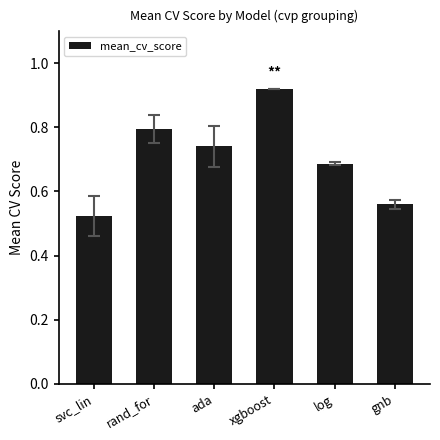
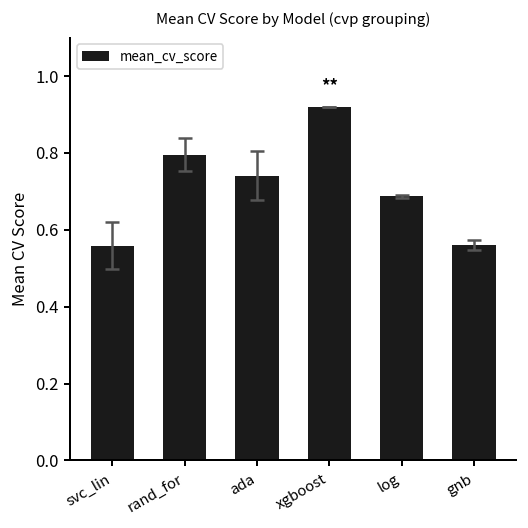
  {
    "mean_cv_score": {
-     "svc_lin": 0.52,
+     "svc_lin": 0.56,
      "rand_for": 0.80,
      "ada": 0.74,
      "xgboost": 0.92,
      "log": 0.69,
      "gnb": 0.56
    }
  }
